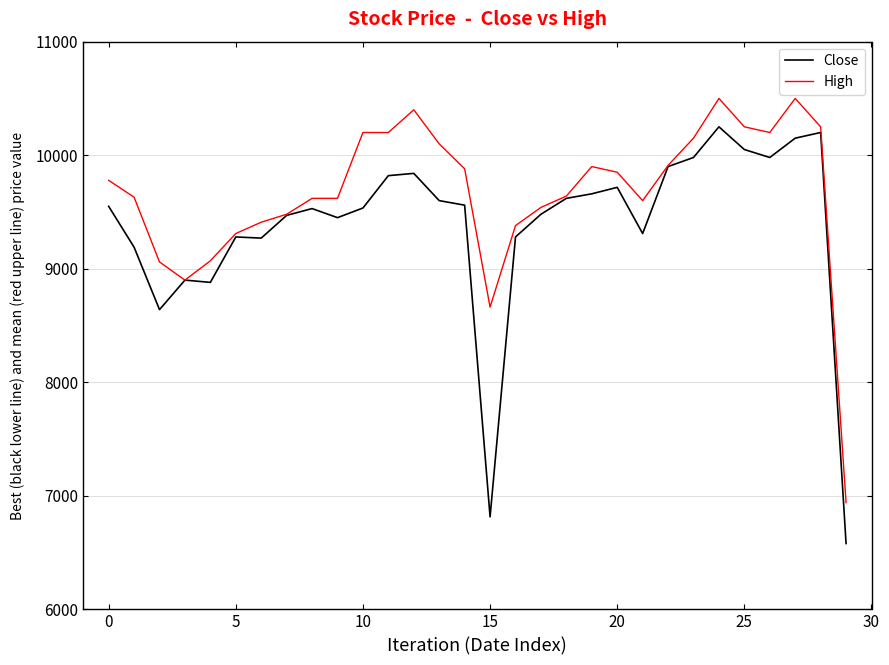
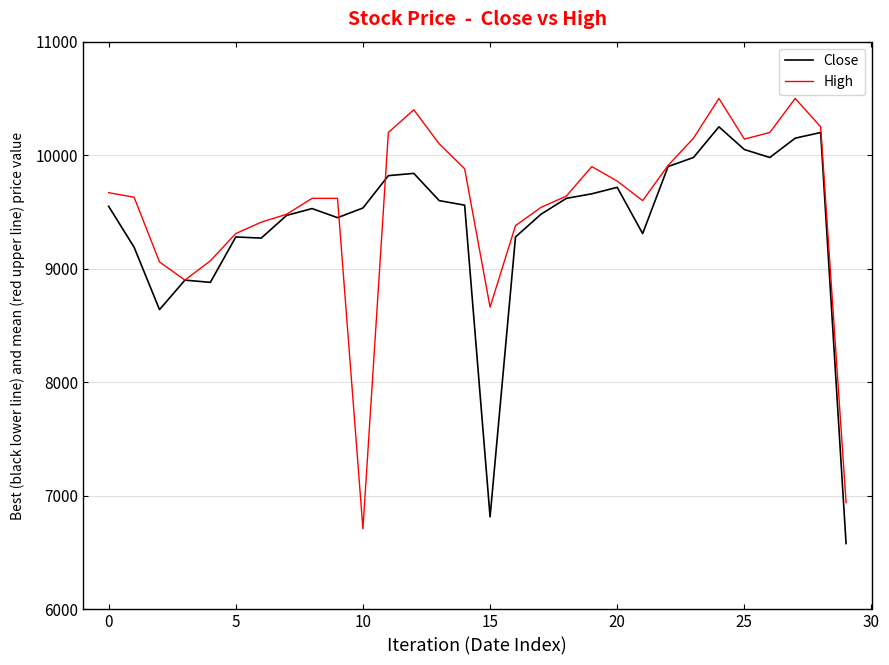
  {
    "Close": {
      "0": 9550,
      "5": 9280,
      "10": 9540,
      "15": 6820,
      "20": 9720,
      "25": 10050
    },
    "High": {
-     "0": 9780,
+     "0": 9670,
      "5": 9310,
-     "10": 10200,
+     "10": 6710,
      "15": 8660,
-     "20": 9850,
-     "25": 10250
+     "20": 9770,
+     "25": 10140
    }
  }
